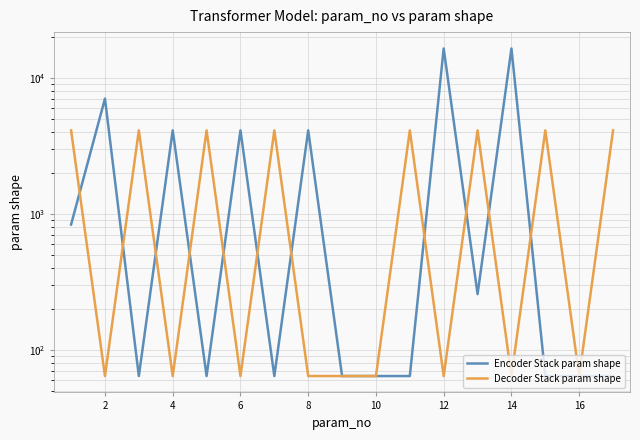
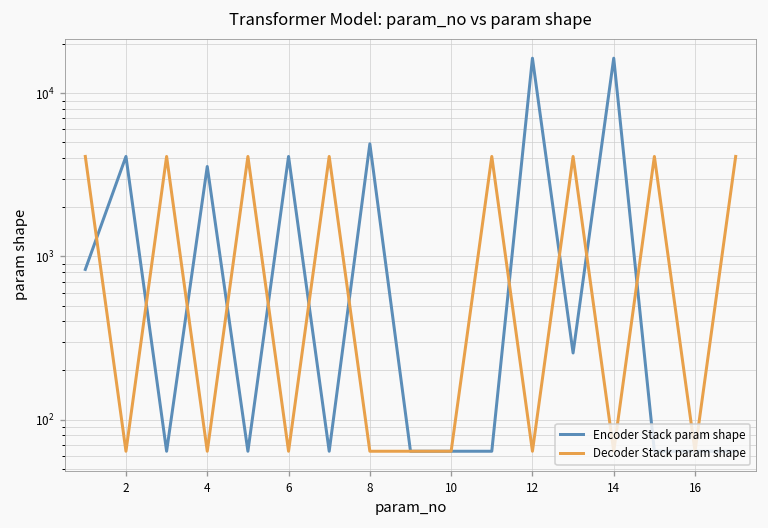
  {
    "Encoder Stack param shape": {
-     "2": 7000,
-     "4": 4100,
+     "2": 4100,
+     "4": 3600,
      "6": 4100,
-     "8": 4100,
+     "8": 4900,
      "12": 16000,
      "14": 16000
    },
    "Decoder Stack param shape": {
      "2": 60,
      "4": 60,
      "6": 60,
      "8": 60,
      "12": 60
    }
  }
